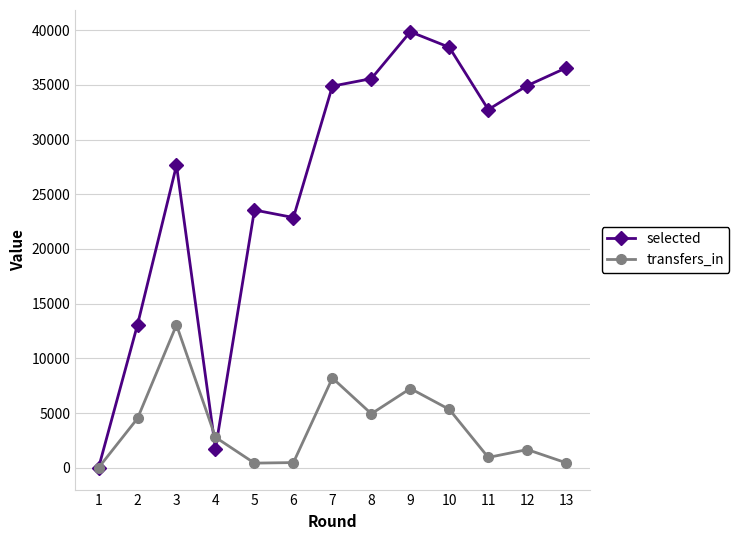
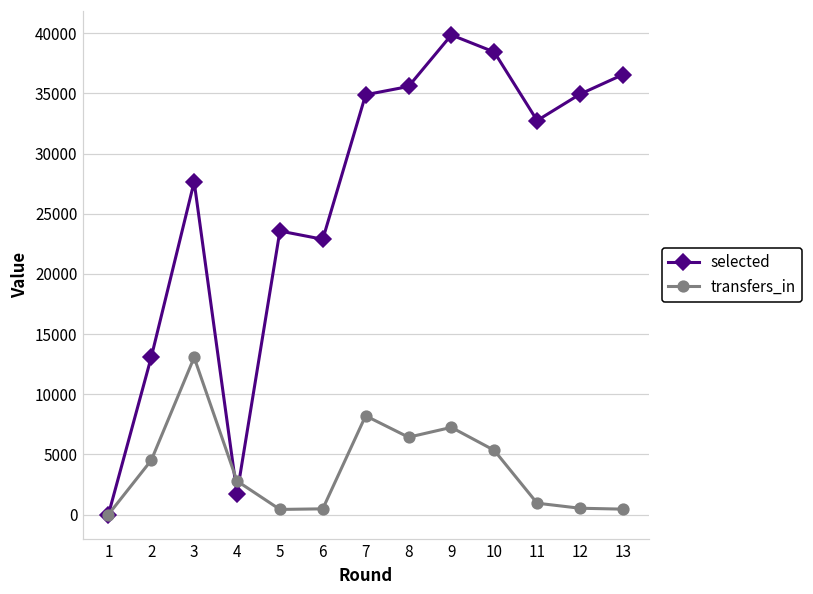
  {
    "selected": {
      "2": 13100,
      "3": 27600,
      "4": 1700,
      "5": 23600,
      "6": 22900,
      "7": 34900,
      "8": 35600,
      "9": 39900,
      "10": 38400,
      "11": 32700,
      "12": 34900,
      "13": 36600
    },
    "transfers_in": {
      "2": 4500,
      "3": 13100,
      "4": 2800,
      "5": 400,
      "6": 500,
      "7": 8200,
-     "8": 4900,
+     "8": 6400,
      "9": 7200,
      "10": 5300,
      "11": 900,
-     "12": 1700,
+     "12": 500,
      "13": 500
    }
  }
